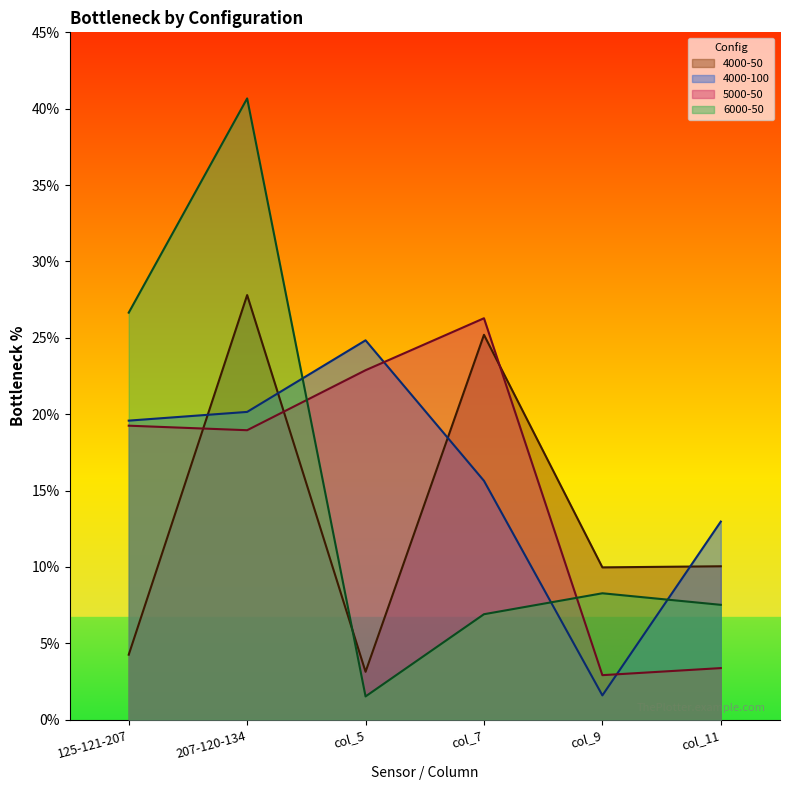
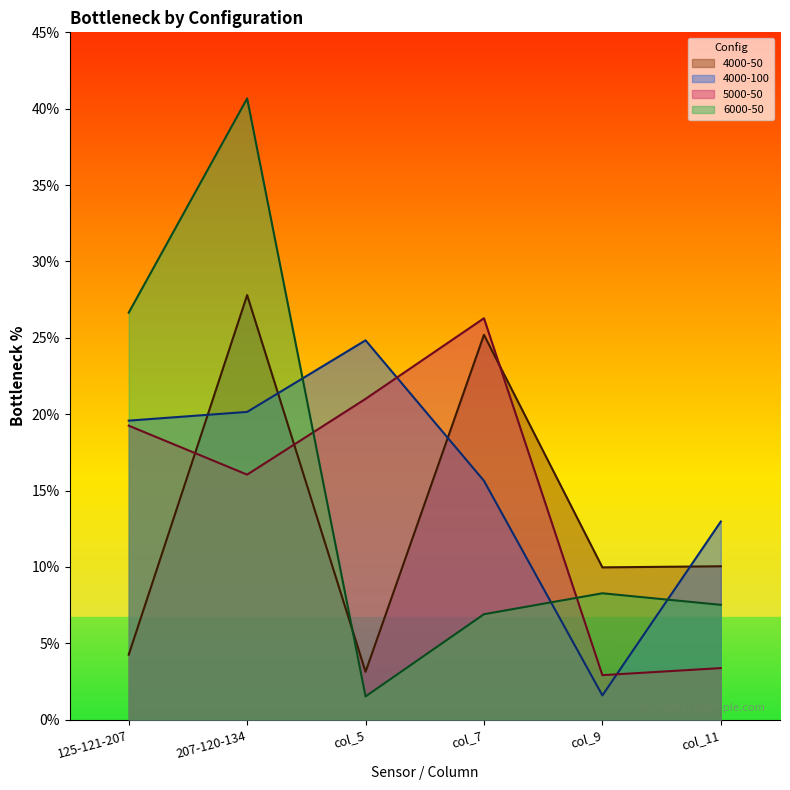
  {
    "4000-50": {
      "125-121-207": "4.3%",
      "207-120-134": "27.8%",
      "col_5": "3.1%",
      "col_7": "25.2%",
      "col_9": "10.0%",
      "col_11": "10.0%"
    },
    "4000-100": {
      "125-121-207": "19.6%",
      "207-120-134": "20.1%",
      "col_5": "24.8%",
      "col_7": "15.6%",
      "col_9": "1.6%",
      "col_11": "13.0%"
    },
    "5000-50": {
      "125-121-207": "19.2%",
-     "207-120-134": "18.9%",
-     "col_5": "22.9%",
+     "207-120-134": "16.0%",
+     "col_5": "21.0%",
      "col_7": "26.3%",
      "col_9": "2.9%",
      "col_11": "3.4%"
    },
    "6000-50": {
      "125-121-207": "26.6%",
      "207-120-134": "40.7%",
      "col_5": "1.5%",
      "col_7": "6.9%",
      "col_9": "8.3%",
      "col_11": "7.5%"
    }
  }
